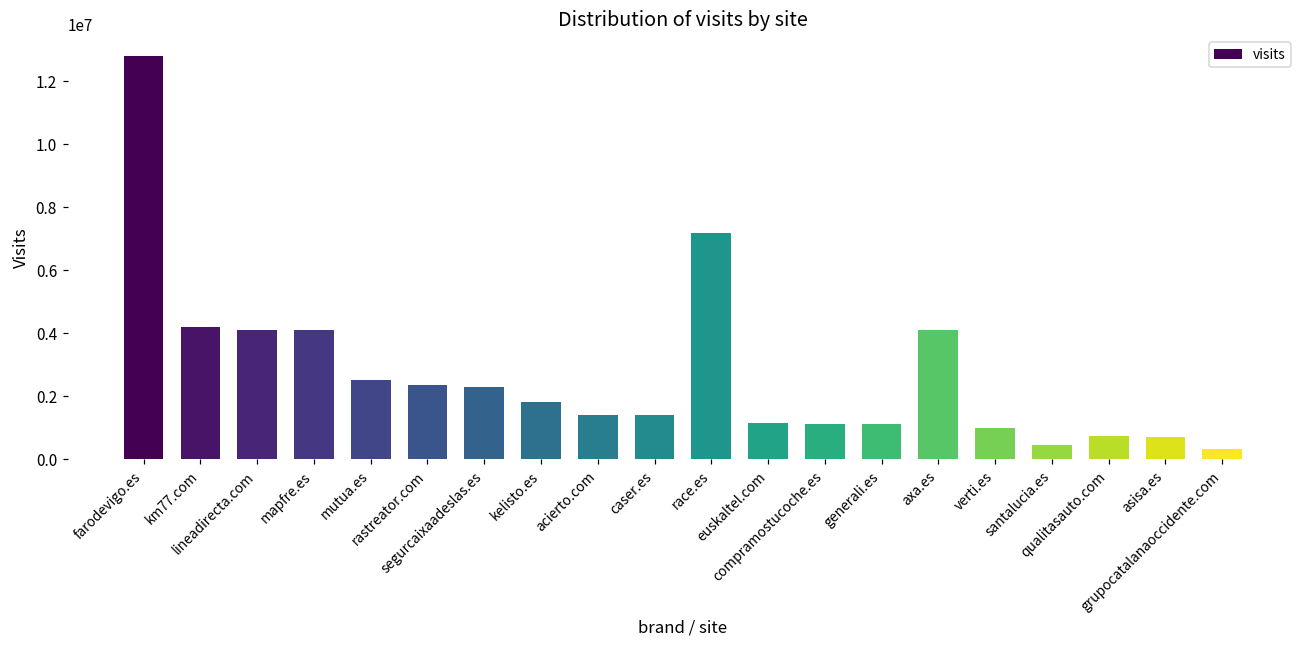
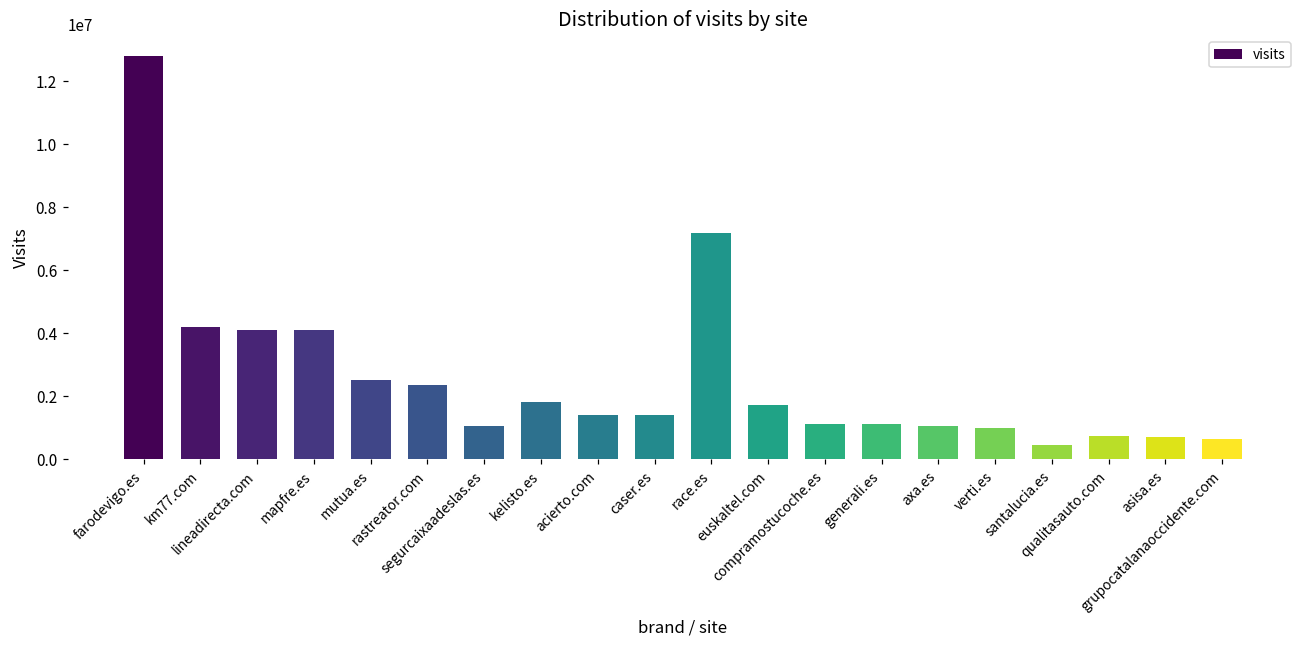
  {
    "farodevigo.es": 12800000,
    "km77.com": 4200000,
    "lineadirecta.com": 4100000,
    "mapfre.es": 4100000,
    "mutua.es": 2500000,
    "rastreator.com": 2300000,
-   "segurcaixaadeslas.es": 2300000,
+   "segurcaixaadeslas.es": 1000000,
    "kelisto.es": 1800000,
    "acierto.com": 1400000,
    "caser.es": 1400000,
    "race.es": 7200000,
-   "euskaltel.com": 1100000,
+   "euskaltel.com": 1700000,
    "compramostucoche.es": 1100000,
    "generali.es": 1100000,
-   "axa.es": 4100000,
+   "axa.es": 1100000,
    "verti.es": 1000000,
    "santalucia.es": 400000,
    "qualitasauto.com": 800000,
    "asisa.es": 700000,
-   "grupocatalanaoccidente.com": 300000
+   "grupocatalanaoccidente.com": 600000
  }
